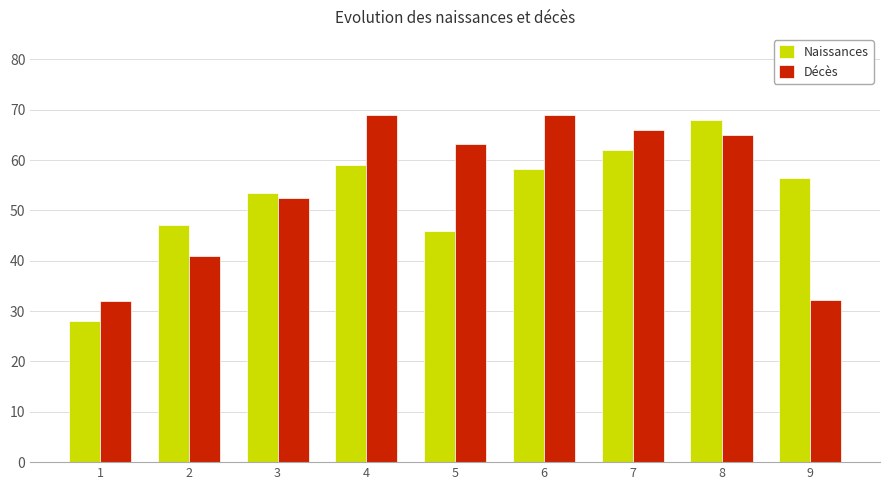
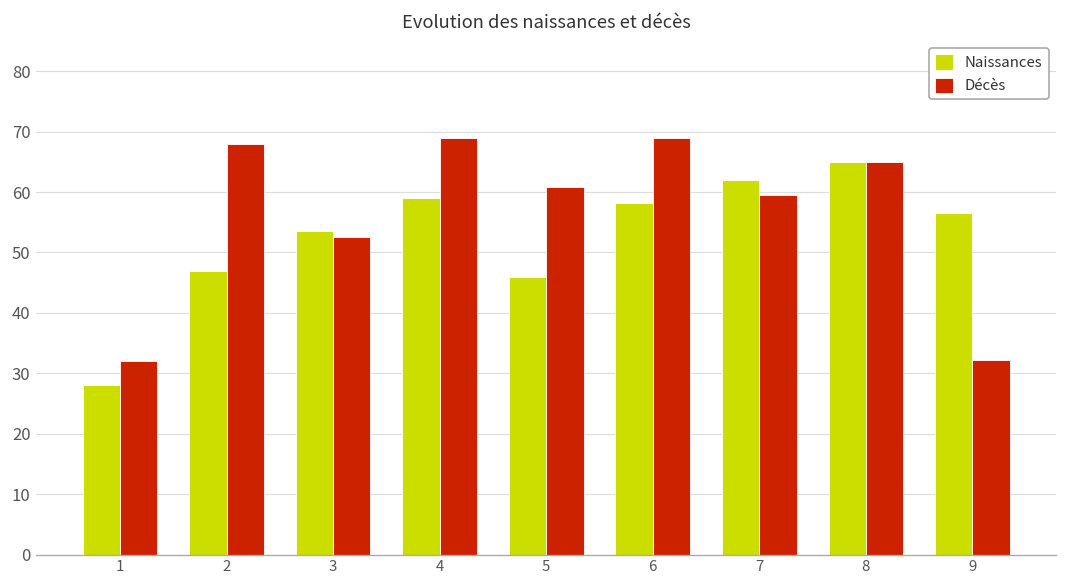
  {
    "Naissances": {
      "1": 28,
      "2": 47,
      "3": 54,
      "4": 59,
      "5": 46,
      "6": 58,
      "7": 62,
-     "8": 68,
+     "8": 65,
      "9": 57
    },
    "Décès": {
      "1": 32,
-     "2": 41,
+     "2": 68,
      "3": 53,
      "4": 69,
-     "5": 63,
+     "5": 61,
      "6": 69,
-     "7": 66,
+     "7": 60,
      "8": 65,
      "9": 32
    }
  }
